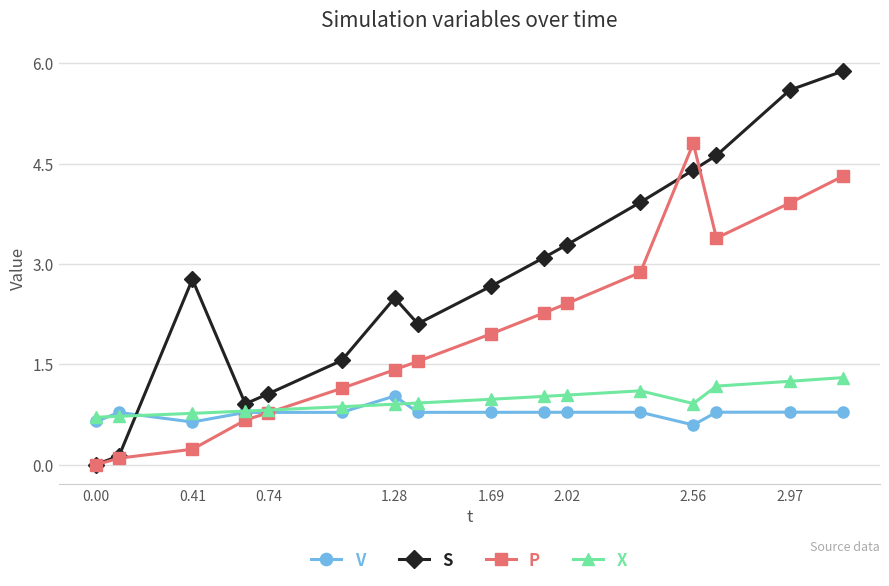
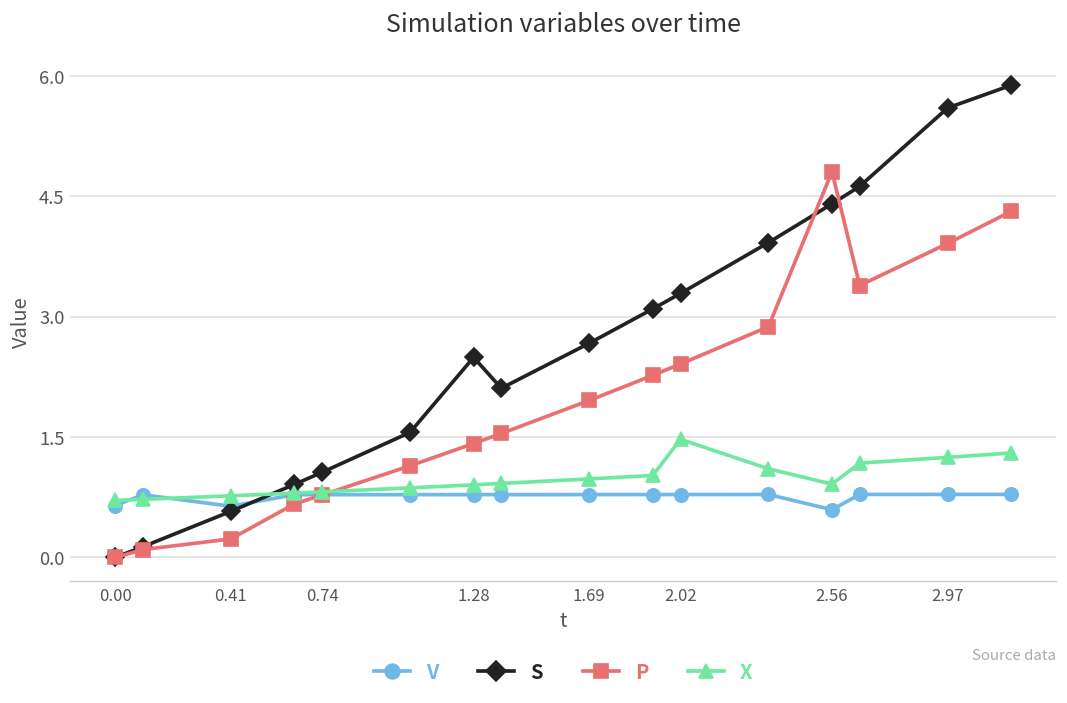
  {
    "V": {
      "0.00": 0.6,
      "0.41": 0.6,
-     "1.28": 1.0,
+     "1.28": 0.8,
      "1.69": 0.8,
      "2.02": 0.8,
      "2.56": 0.6,
      "2.97": 0.8
    },
    "S": {
-     "0.41": 2.8,
+     "0.41": 0.6,
      "0.74": 1.1,
      "1.28": 2.5,
      "1.69": 2.7,
      "2.02": 3.3,
      "2.56": 4.4,
      "2.97": 5.6
    },
    "P": {
      "0.41": 0.2,
      "1.28": 1.4,
      "1.69": 2.0,
      "2.02": 2.4,
      "2.56": 4.8,
      "2.97": 3.9
    },
    "X": {
      "0.00": 0.7,
      "0.41": 0.8,
      "1.28": 0.9,
      "1.69": 1.0,
-     "2.02": 1.0,
+     "2.02": 1.5,
      "2.56": 0.9,
      "2.97": 1.2
    }
  }
